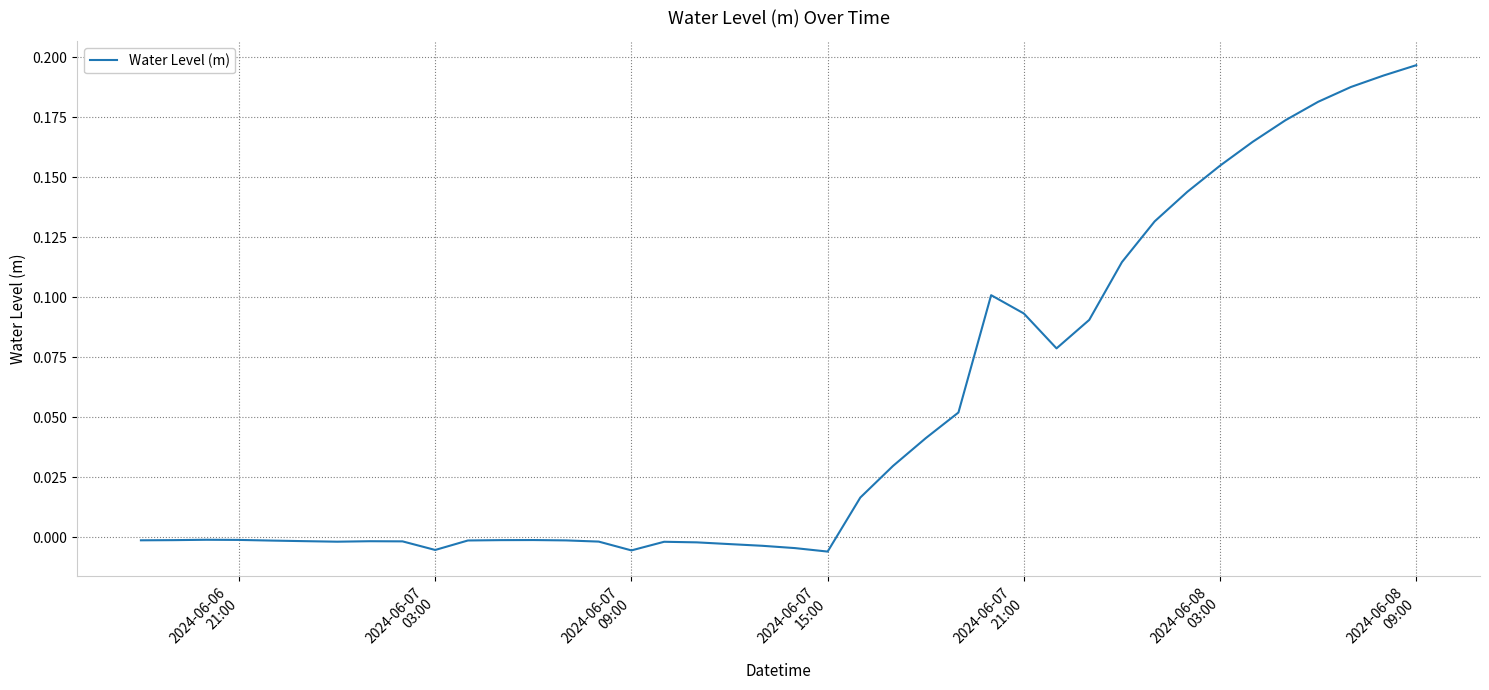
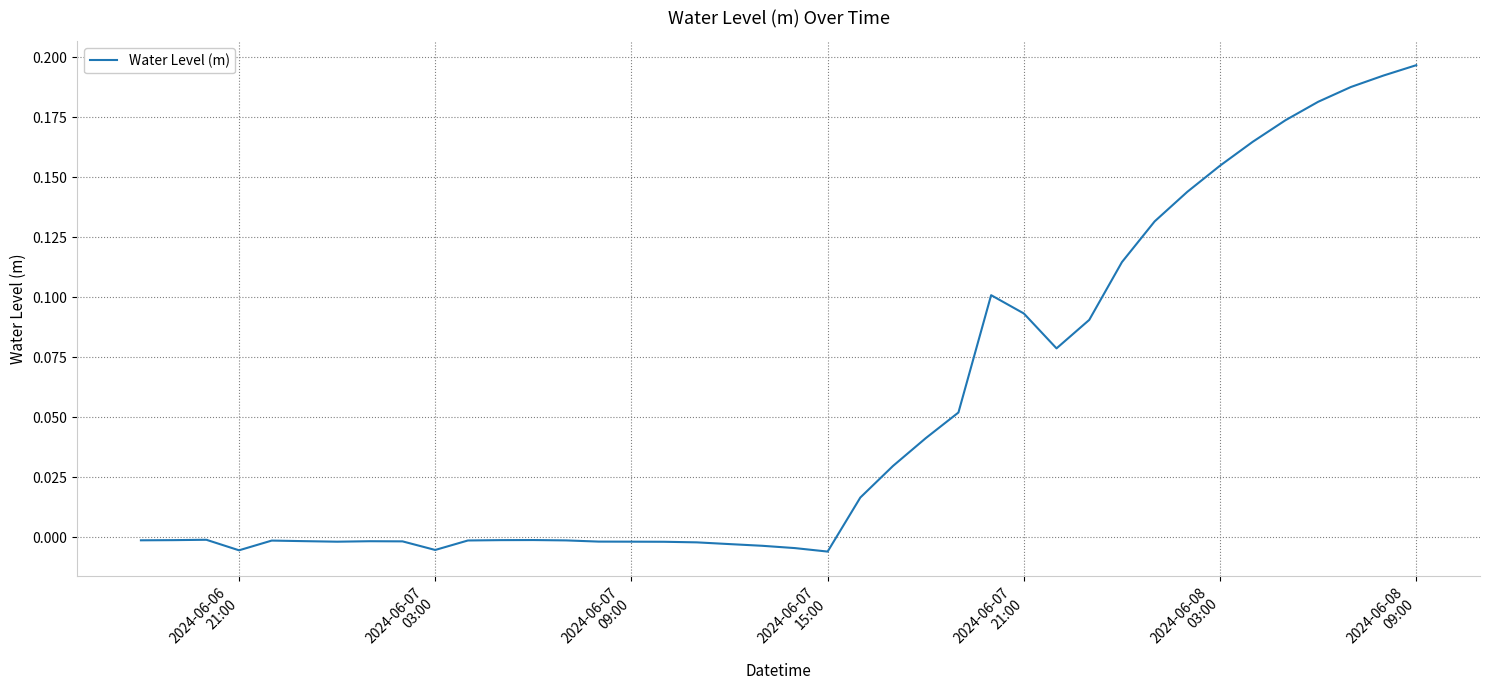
  {
-   "2024-06-06 21:00": -0.001,
+   "2024-06-06 21:00": -0.005,
    "2024-06-07 03:00": -0.005,
-   "2024-06-07 09:00": -0.005,
+   "2024-06-07 09:00": -0.002,
    "2024-06-07 15:00": -0.006,
    "2024-06-07 21:00": 0.093,
    "2024-06-08 03:00": 0.155,
    "2024-06-08 09:00": 0.197
  }
